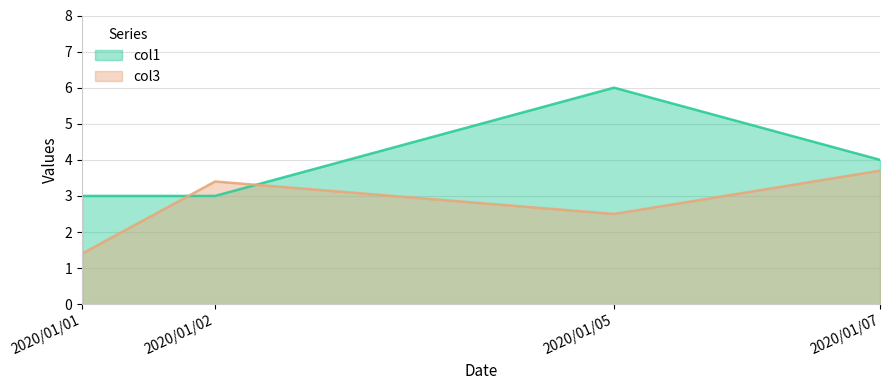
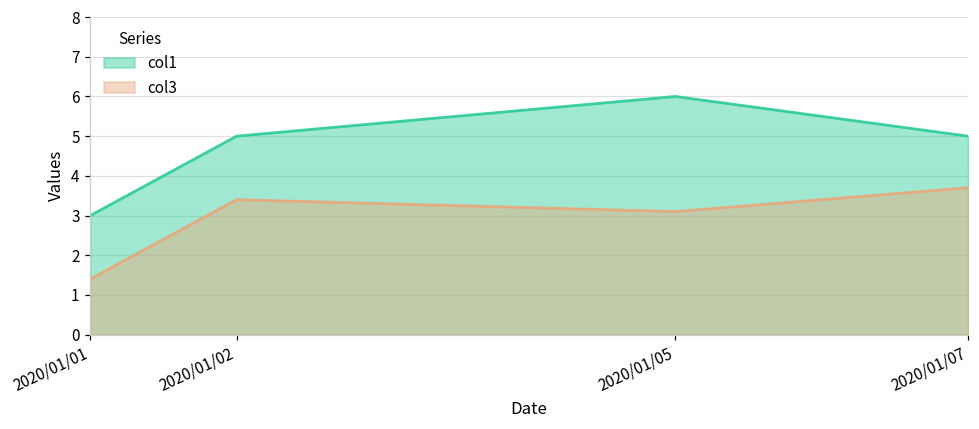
  {
    "col1": {
      "2020/01/01": 3,
-     "2020/01/02": 3,
+     "2020/01/02": 5,
      "2020/01/05": 6,
-     "2020/01/07": 4
+     "2020/01/07": 5
    },
    "col3": {
      "2020/01/01": 1.4,
      "2020/01/02": 3.4,
-     "2020/01/05": 2.5,
+     "2020/01/05": 3.1,
      "2020/01/07": 3.7
    }
  }
